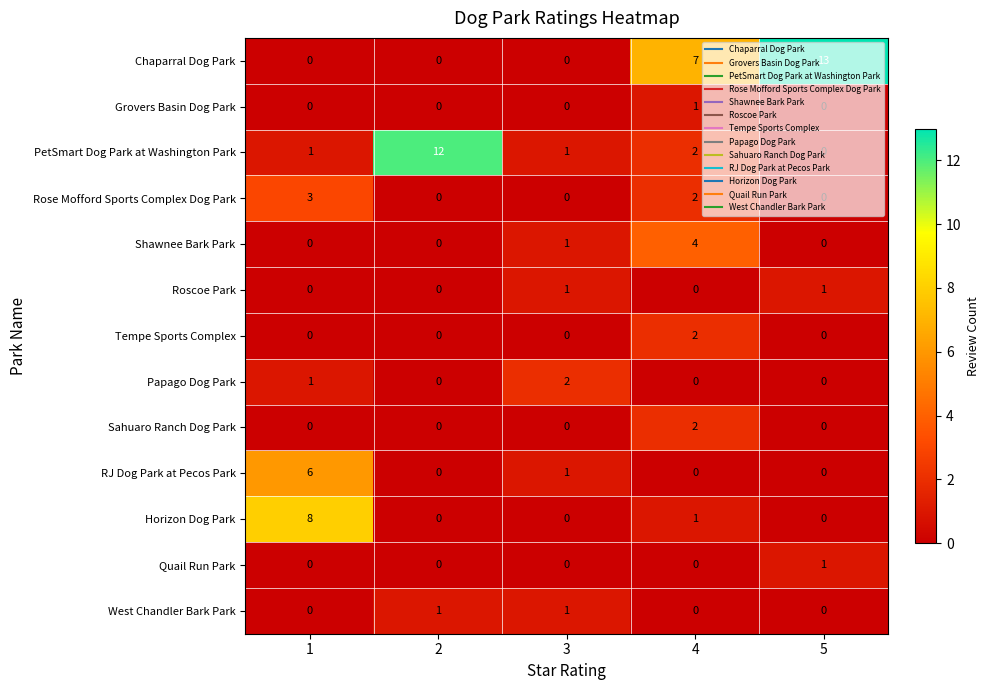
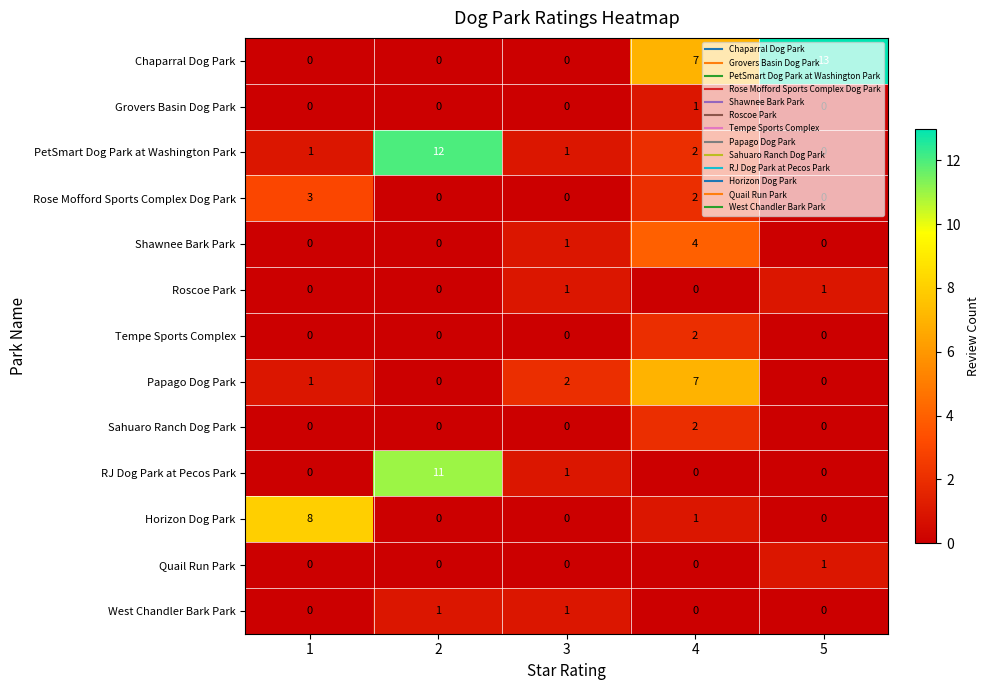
  {
    "Chaparral Dog Park": {
      "1": 0,
      "2": 0,
      "3": 0,
      "4": 7
    },
    "Grovers Basin Dog Park": {
      "1": 0,
      "2": 0,
      "3": 0,
      "4": 1
    },
    "PetSmart Dog Park at Washington Park": {
      "1": 1,
      "2": 12,
      "3": 1,
      "4": 2
    },
    "Rose Mofford Sports Complex Dog Park": {
      "1": 3,
      "2": 0,
      "3": 0,
      "4": 2
    },
    "Shawnee Bark Park": {
      "1": 0,
      "2": 0,
      "3": 1,
      "4": 4,
      "5": 0
    },
    "Roscoe Park": {
      "1": 0,
      "2": 0,
      "3": 1,
      "4": 0,
      "5": 1
    },
    "Tempe Sports Complex": {
      "1": 0,
      "2": 0,
      "3": 0,
      "4": 2,
      "5": 0
    },
    "Papago Dog Park": {
      "1": 1,
      "2": 0,
      "3": 2,
-     "4": 0,
+     "4": 7,
      "5": 0
    },
    "Sahuaro Ranch Dog Park": {
      "1": 0,
      "2": 0,
      "3": 0,
      "4": 2,
      "5": 0
    },
    "RJ Dog Park at Pecos Park": {
-     "1": 6,
-     "2": 0,
+     "1": 0,
+     "2": 11,
      "3": 1,
      "4": 0,
      "5": 0
    },
    "Horizon Dog Park": {
      "1": 8,
      "2": 0,
      "3": 0,
      "4": 1,
      "5": 0
    },
    "Quail Run Park": {
      "1": 0,
      "2": 0,
      "3": 0,
      "4": 0,
      "5": 1
    },
    "West Chandler Bark Park": {
      "1": 0,
      "2": 1,
      "3": 1,
      "4": 0,
      "5": 0
    }
  }
